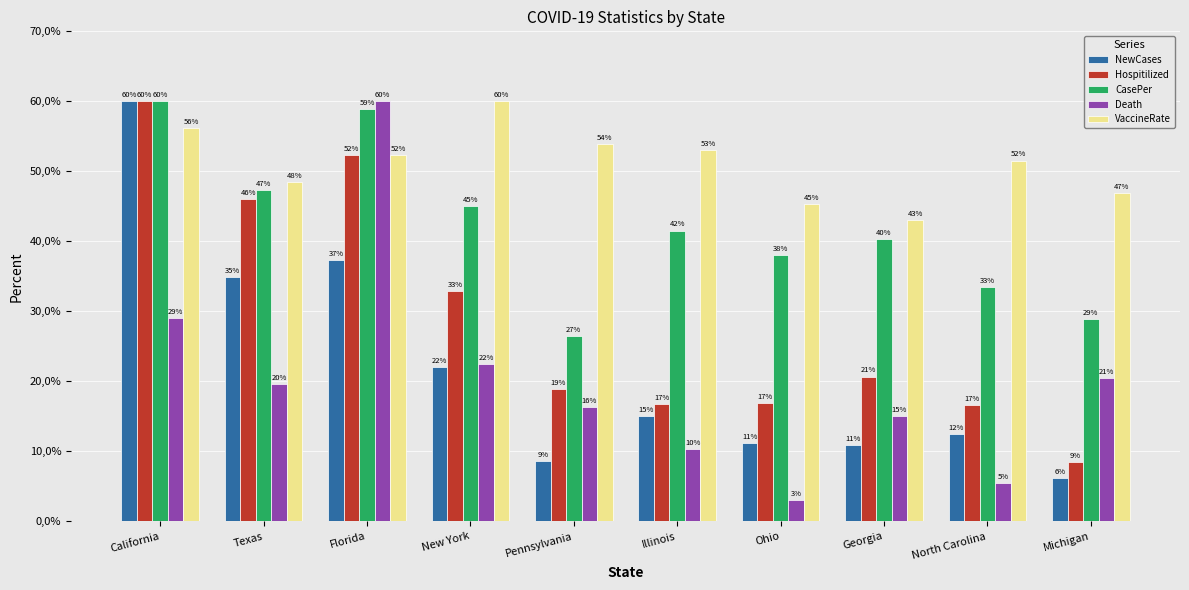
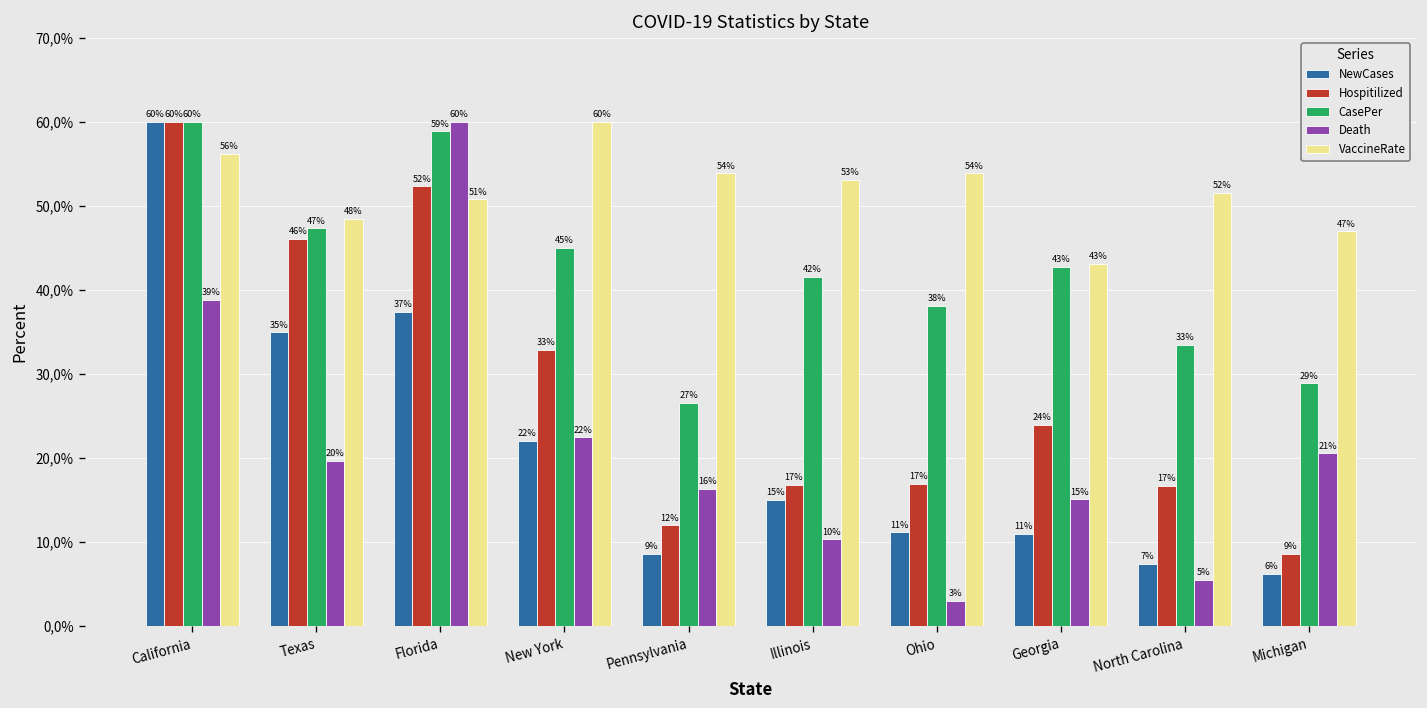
  {
    "NewCases": {
      "California": "60%",
      "Texas": "35%",
      "Florida": "37%",
      "New York": "22%",
      "Pennsylvania": "9%",
      "Illinois": "15%",
      "Ohio": "11%",
      "Georgia": "11%",
-     "North Carolina": "12%",
+     "North Carolina": "7%",
      "Michigan": "6%"
    },
    "Hospitilized": {
      "California": "60%",
      "Texas": "46%",
      "Florida": "52%",
      "New York": "33%",
-     "Pennsylvania": "19%",
+     "Pennsylvania": "12%",
      "Illinois": "17%",
      "Ohio": "17%",
-     "Georgia": "21%",
+     "Georgia": "24%",
      "North Carolina": "17%",
      "Michigan": "9%"
    },
    "CasePer": {
      "California": "60%",
      "Texas": "47%",
      "Florida": "59%",
      "New York": "45%",
      "Pennsylvania": "27%",
      "Illinois": "42%",
      "Ohio": "38%",
-     "Georgia": "40%",
+     "Georgia": "43%",
      "North Carolina": "33%",
      "Michigan": "29%"
    },
    "Death": {
-     "California": "29%",
+     "California": "39%",
      "Texas": "20%",
      "Florida": "60%",
      "New York": "22%",
      "Pennsylvania": "16%",
      "Illinois": "10%",
      "Ohio": "3%",
      "Georgia": "15%",
      "North Carolina": "5%",
      "Michigan": "21%"
    },
    "VaccineRate": {
      "California": "56%",
      "Texas": "48%",
-     "Florida": "52%",
+     "Florida": "51%",
      "New York": "60%",
      "Pennsylvania": "54%",
      "Illinois": "53%",
-     "Ohio": "45%",
+     "Ohio": "54%",
      "Georgia": "43%",
      "North Carolina": "52%",
      "Michigan": "47%"
    }
  }
